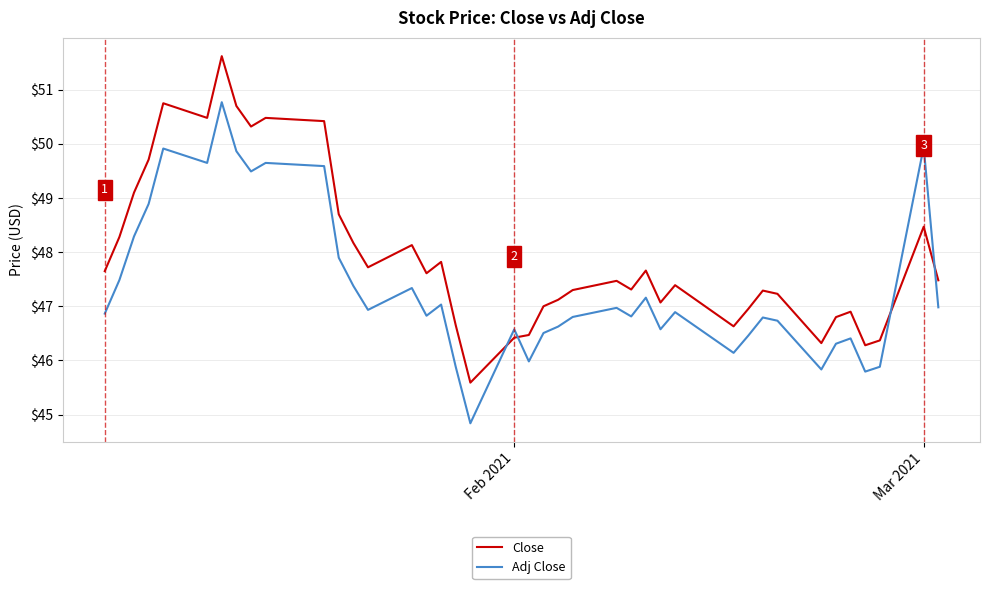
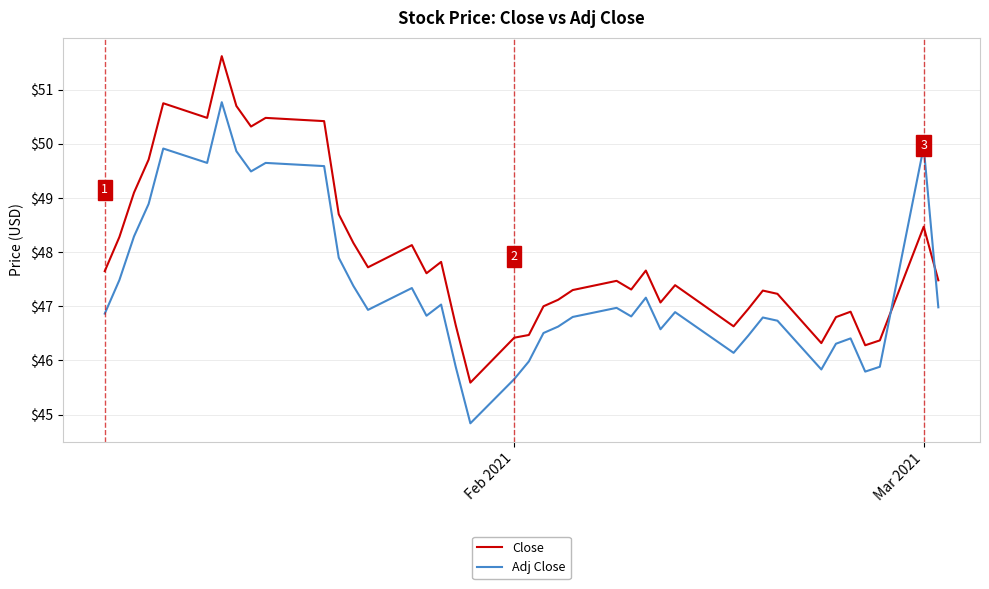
  {
    "Close": {
      "Feb 2021": "$46.4",
      "Mar 2021": "$48.5"
    },
    "Adj Close": {
-     "Feb 2021": "$46.6"
+     "Feb 2021": "$45.7"
    }
  }
